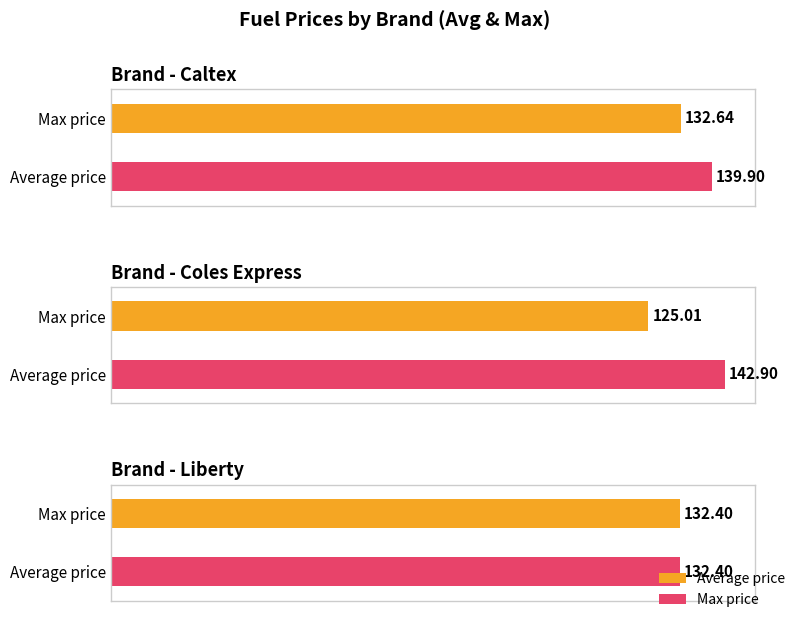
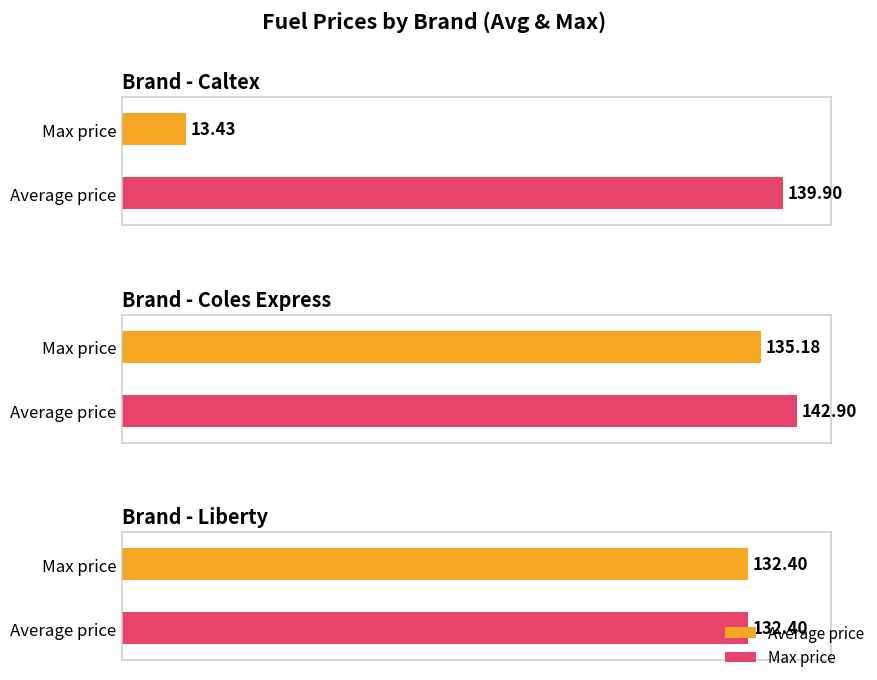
  {
    "Brand - Caltex": {
-     "Max price": 132.64,
+     "Max price": 13.43,
      "Average price": 139.90
    },
    "Brand - Coles Express": {
-     "Max price": 125.01,
+     "Max price": 135.18,
      "Average price": 142.90
    },
    "Brand - Liberty": {
      "Max price": 132.40,
      "Average price": 132.40
    }
  }
